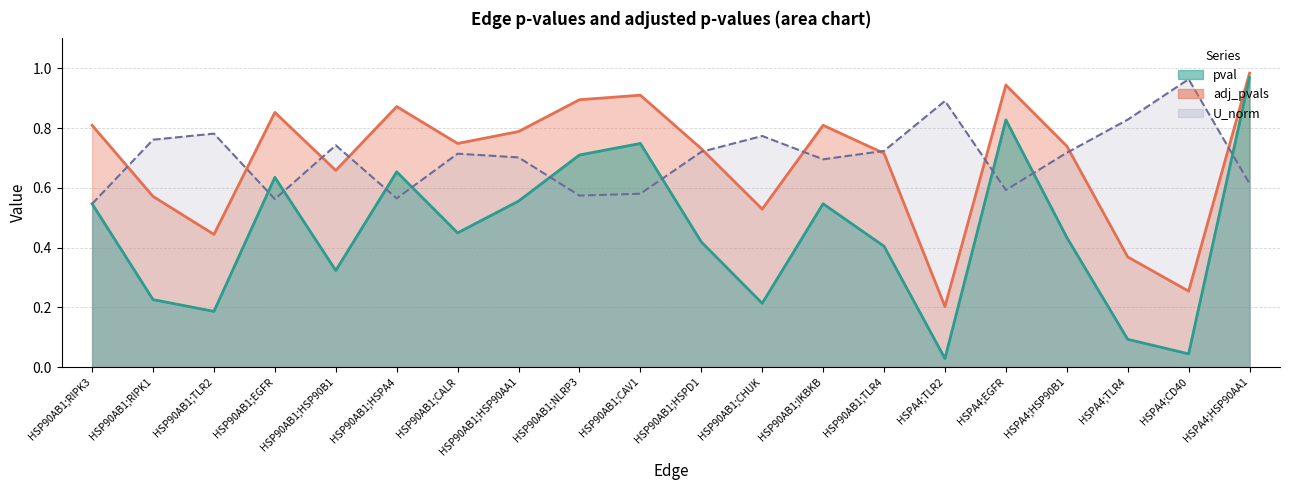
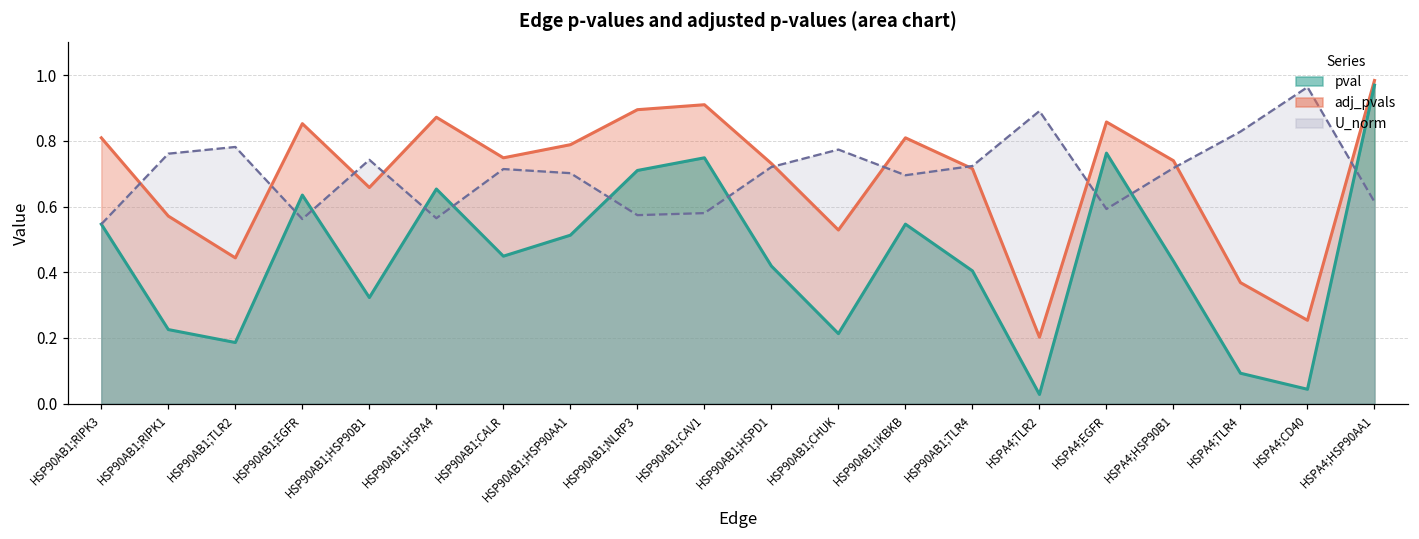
  {
    "adj_pvals": {
      "HSP90AB1;RIPK3": 0.81,
      "HSP90AB1;RIPK1": 0.57,
      "HSP90AB1;TLR2": 0.44,
      "HSP90AB1;EGFR": 0.85,
      "HSP90AB1;HSP90B1": 0.66,
      "HSP90AB1;HSPA4": 0.87,
      "HSP90AB1;CALR": 0.75,
      "HSP90AB1;HSP90AA1": 0.79,
      "HSP90AB1;NLRP3": 0.89,
      "HSP90AB1;CAV1": 0.91,
      "HSP90AB1;HSPD1": 0.73,
      "HSP90AB1;CHUK": 0.53,
      "HSP90AB1;IKBKB": 0.81,
      "HSPA4;TLR2": 0.20,
-     "HSPA4;EGFR": 0.94,
+     "HSPA4;EGFR": 0.86,
      "HSPA4;HSP90B1": 0.74,
      "HSPA4;TLR4": 0.37,
      "HSPA4;CD40": 0.25,
      "HSPA4;HSP90AA1": 0.98
    },
    "pval": {
      "HSP90AB1;RIPK1": 0.23,
      "HSP90AB1;TLR2": 0.19,
      "HSP90AB1;EGFR": 0.63,
      "HSP90AB1;HSP90B1": 0.32,
      "HSP90AB1;HSPA4": 0.65,
      "HSP90AB1;CALR": 0.45,
-     "HSP90AB1;HSP90AA1": 0.56,
+     "HSP90AB1;HSP90AA1": 0.51,
      "HSP90AB1;NLRP3": 0.71,
      "HSP90AB1;CAV1": 0.75,
      "HSP90AB1;HSPD1": 0.42,
      "HSP90AB1;CHUK": 0.21,
      "HSP90AB1;IKBKB": 0.55,
      "HSP90AB1;TLR4": 0.40,
      "HSPA4;TLR2": 0.03,
-     "HSPA4;EGFR": 0.83,
+     "HSPA4;EGFR": 0.76,
      "HSPA4;HSP90B1": 0.43,
      "HSPA4;TLR4": 0.09,
      "HSPA4;CD40": 0.04,
      "HSPA4;HSP90AA1": 0.97
    },
    "U_norm": {
      "HSP90AB1;RIPK1": 0.76,
      "HSP90AB1;TLR2": 0.78,
      "HSP90AB1;EGFR": 0.56,
      "HSP90AB1;HSP90B1": 0.74,
      "HSP90AB1;HSPA4": 0.56,
      "HSP90AB1;CALR": 0.71,
      "HSP90AB1;HSP90AA1": 0.70,
      "HSP90AB1;NLRP3": 0.57,
      "HSP90AB1;CAV1": 0.58,
      "HSP90AB1;HSPD1": 0.72,
      "HSP90AB1;CHUK": 0.77,
      "HSP90AB1;IKBKB": 0.70,
      "HSPA4;TLR2": 0.89,
      "HSPA4;EGFR": 0.59,
      "HSPA4;HSP90B1": 0.72,
      "HSPA4;TLR4": 0.83,
      "HSPA4;CD40": 0.96,
      "HSPA4;HSP90AA1": 0.61
    }
  }
